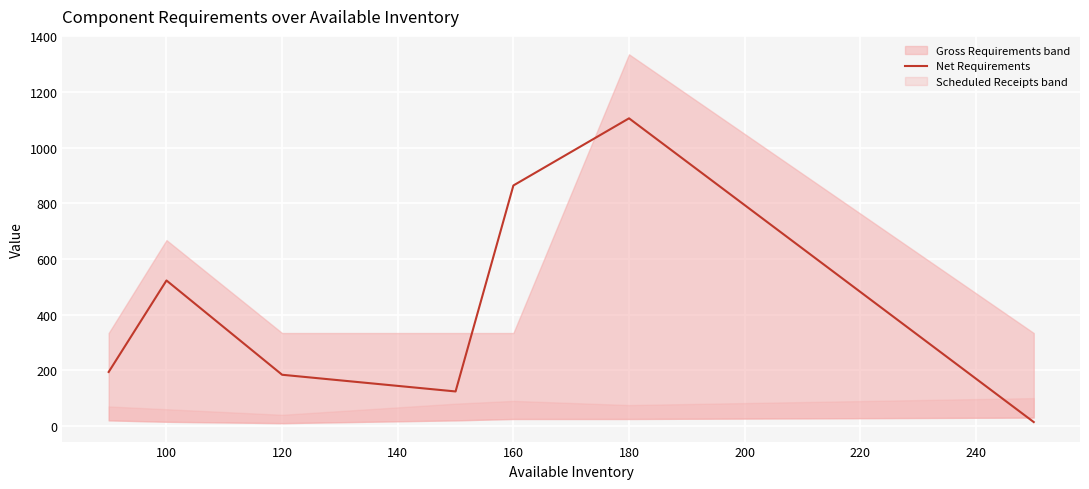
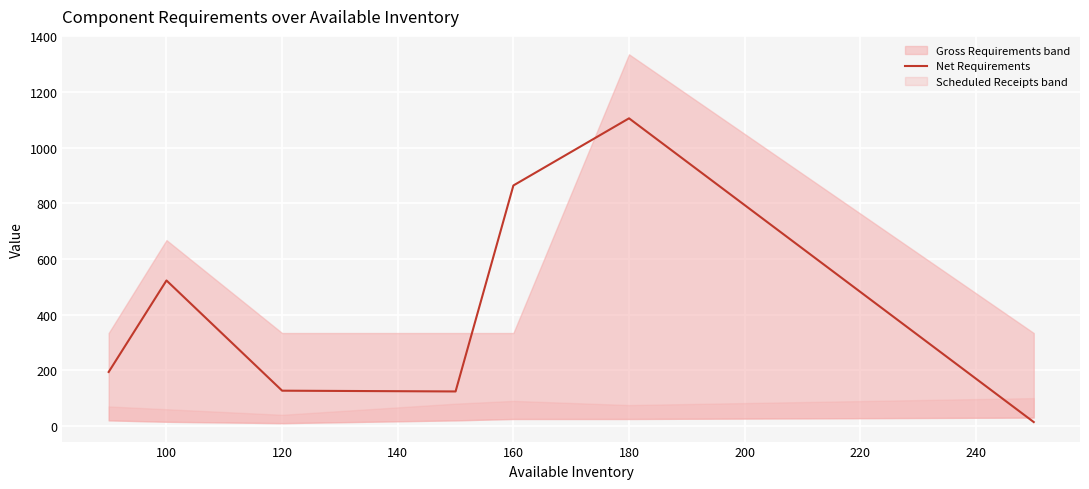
  {
    "Net Requirements": {
      "100": 520,
-     "120": 180,
+     "120": 130,
      "160": 860,
      "180": 1110
    }
  }
